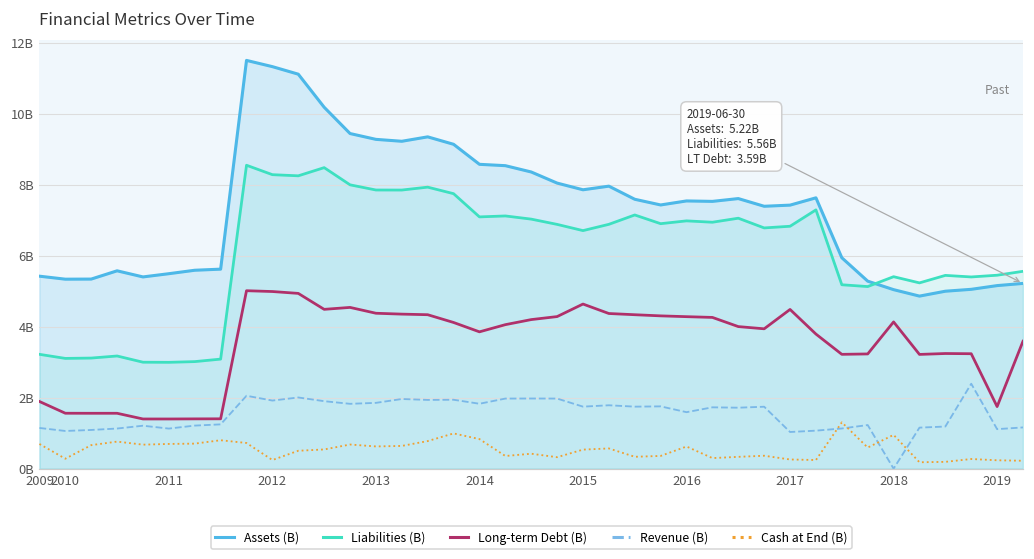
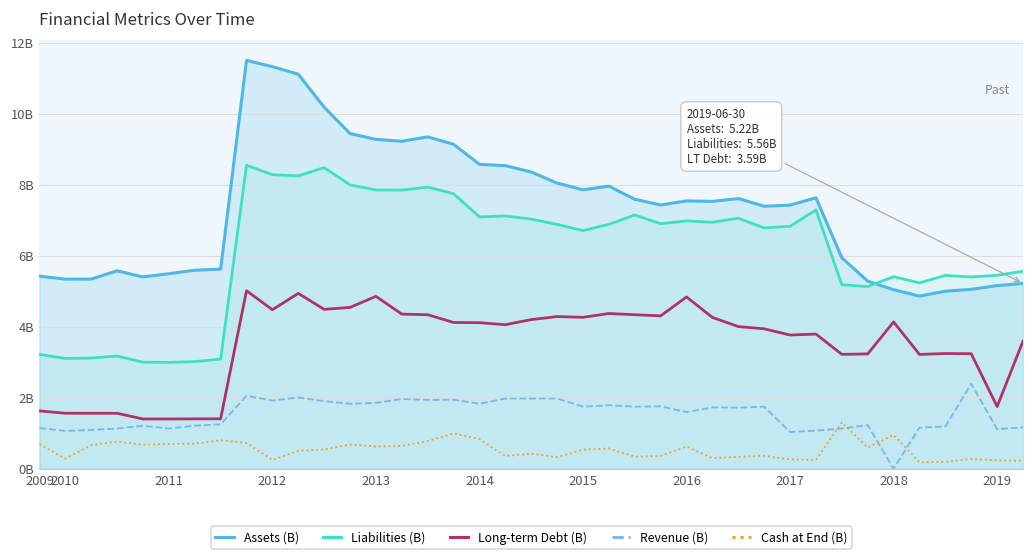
  {
    "Long-term Debt (B)": {
-     "2009": 1900000000,
+     "2009": 1600000000,
      "2010": 1600000000,
      "2011": 1400000000,
-     "2012": 5000000000,
-     "2013": 4400000000,
-     "2014": 3900000000,
-     "2015": 4600000000,
-     "2016": 4300000000,
-     "2017": 4500000000,
+     "2012": 4500000000,
+     "2013": 4900000000,
+     "2014": 4100000000,
+     "2015": 4300000000,
+     "2016": 4800000000,
+     "2017": 3800000000,
      "2018": 4100000000,
      "2019": 1700000000
    },
    "Cash at End (B)": {
      "2009": 700000000,
      "2010": 300000000,
      "2011": 700000000,
      "2012": 200000000,
      "2013": 600000000,
      "2014": 800000000,
      "2015": 500000000,
      "2016": 600000000,
      "2017": 300000000,
      "2018": 1000000000,
      "2019": 200000000
    }
  }
